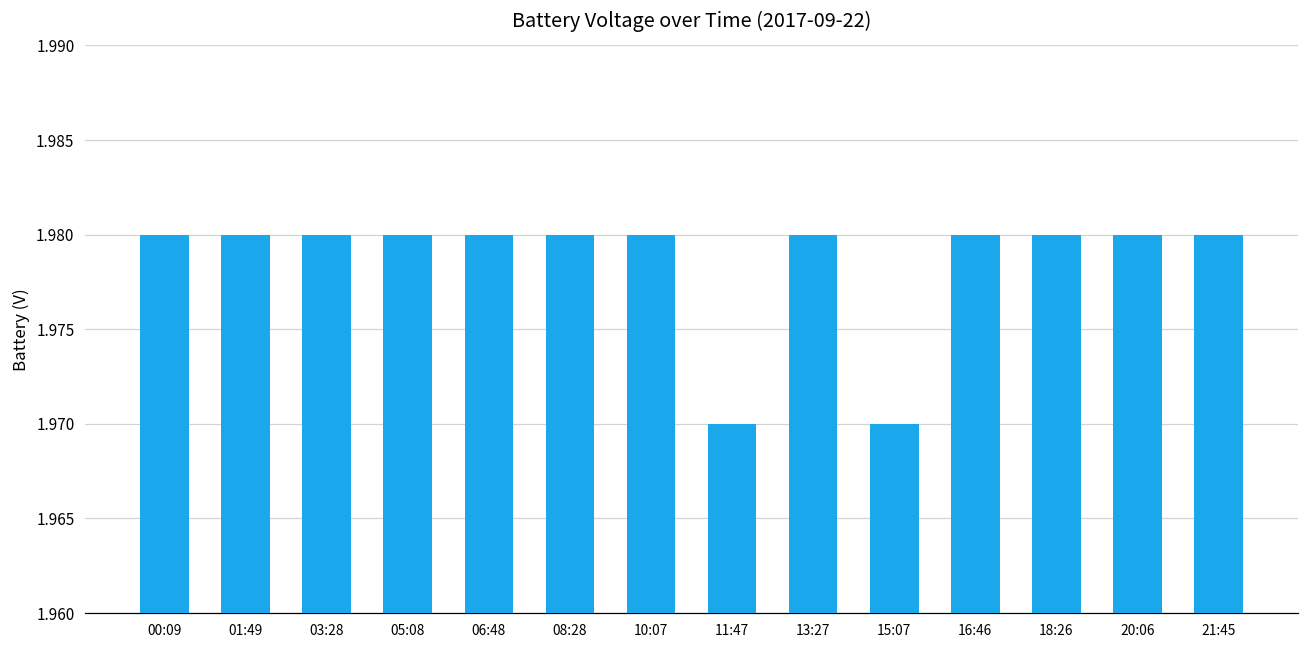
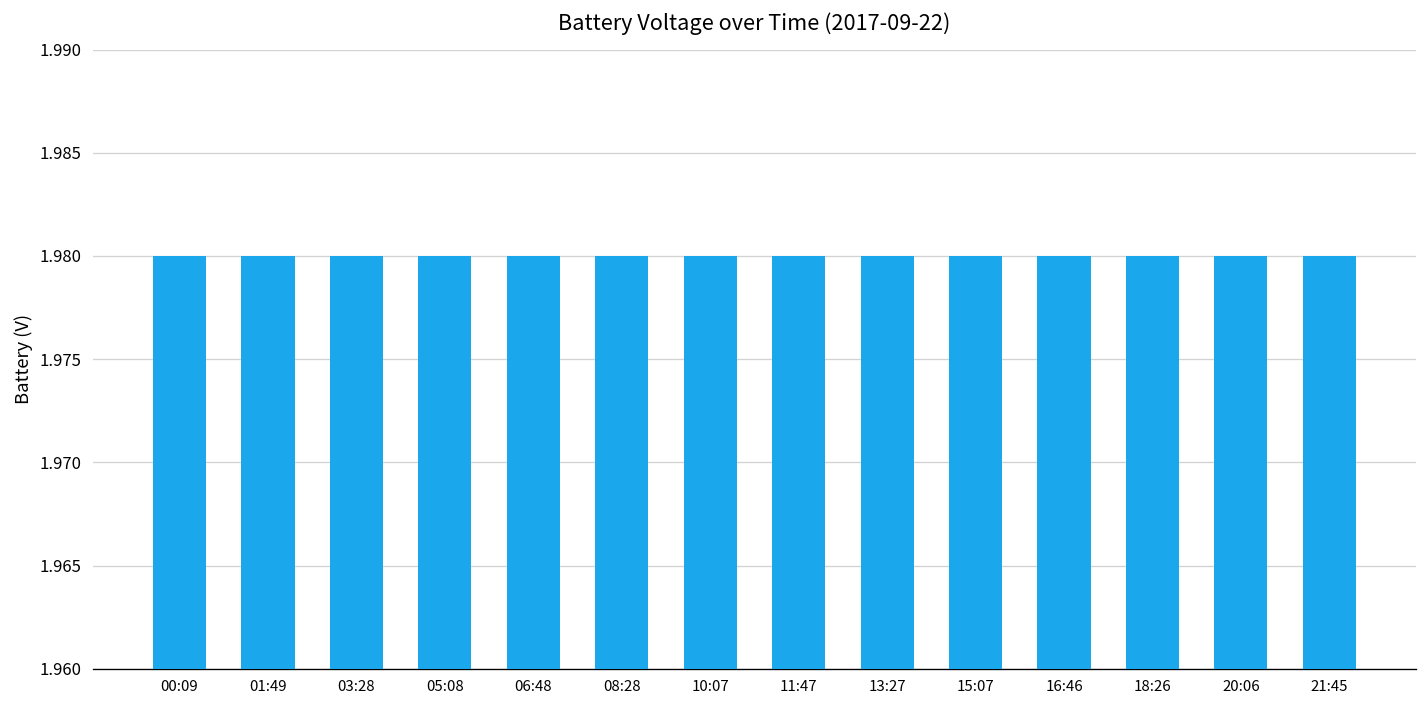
  {
    "00:09": 1.98,
    "01:49": 1.98,
    "03:28": 1.98,
    "05:08": 1.98,
    "06:48": 1.98,
    "08:28": 1.98,
    "10:07": 1.98,
-   "11:47": 1.97,
+   "11:47": 1.98,
    "13:27": 1.98,
-   "15:07": 1.97,
+   "15:07": 1.98,
    "16:46": 1.98,
    "18:26": 1.98,
    "20:06": 1.98,
    "21:45": 1.98
  }
